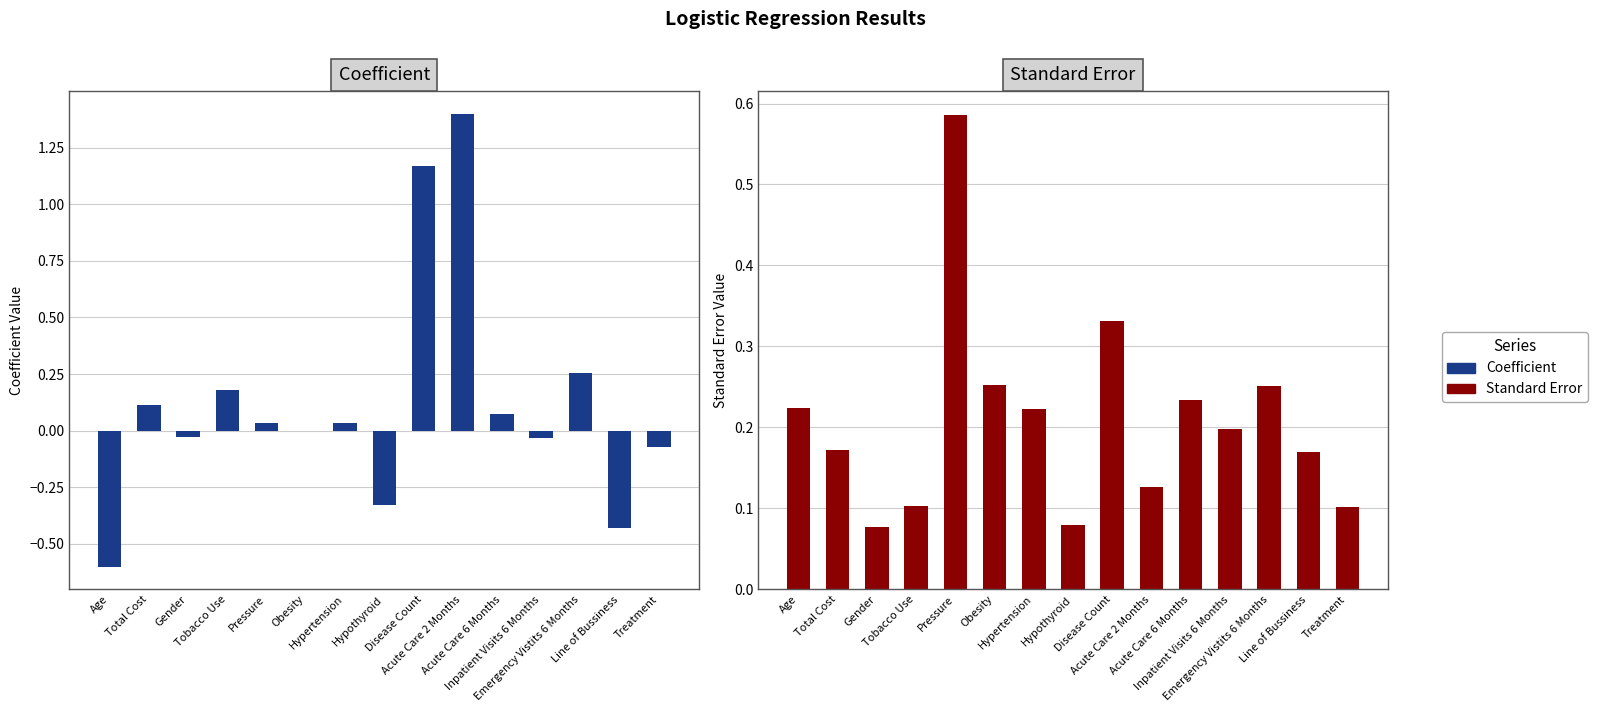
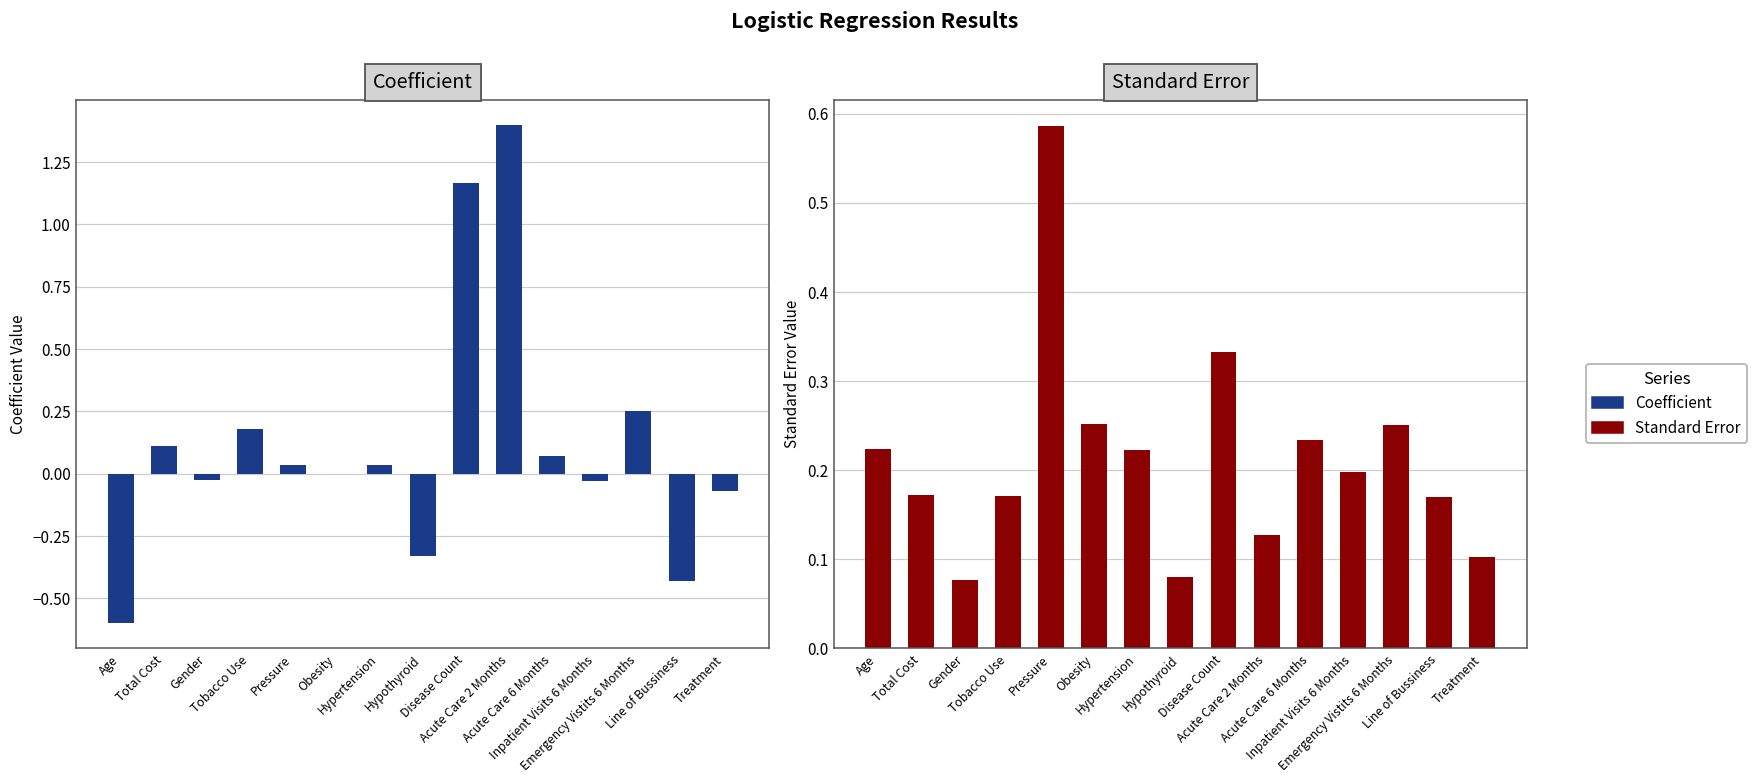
  {
    "Coefficient": {
      "Age": -0.60,
      "Total Cost": 0.11,
      "Gender": -0.03,
      "Tobacco Use": 0.18,
      "Pressure": 0.04,
      "Obesity": 0.00,
      "Hypertension": 0.04,
      "Hypothyroid": -0.33,
      "Disease Count": 1.17,
      "Acute Care 2 Months": 1.40,
      "Acute Care 6 Months": 0.07,
      "Inpatient Visits 6 Months": -0.03,
      "Emergency Vistits 6 Months": 0.25,
      "Line of Bussiness": -0.43,
      "Treatment": -0.07
    },
    "Standard Error": {
      "Age": 0.22,
      "Total Cost": 0.17,
      "Gender": 0.08,
-     "Tobacco Use": 0.10,
+     "Tobacco Use": 0.17,
      "Pressure": 0.59,
      "Obesity": 0.25,
      "Hypertension": 0.22,
      "Hypothyroid": 0.08,
      "Disease Count": 0.33,
      "Acute Care 2 Months": 0.13,
      "Acute Care 6 Months": 0.23,
      "Inpatient Visits 6 Months": 0.20,
      "Emergency Vistits 6 Months": 0.25,
      "Line of Bussiness": 0.17,
      "Treatment": 0.10
    }
  }
